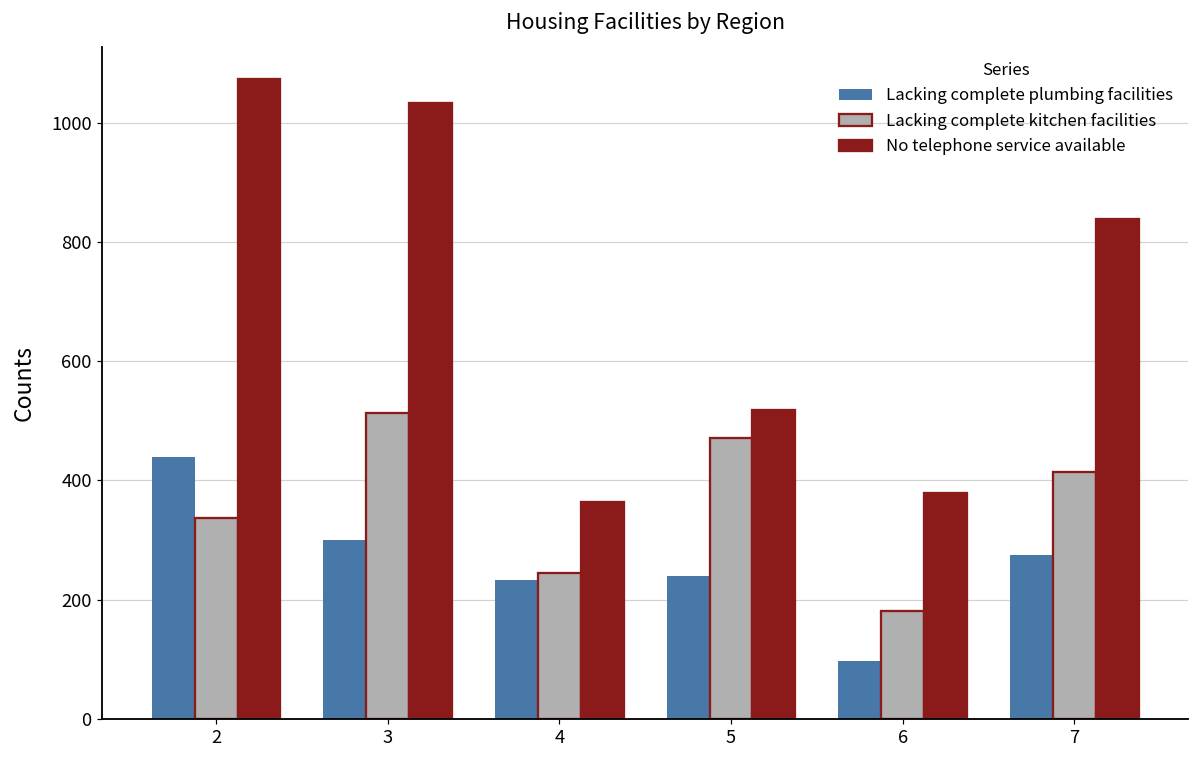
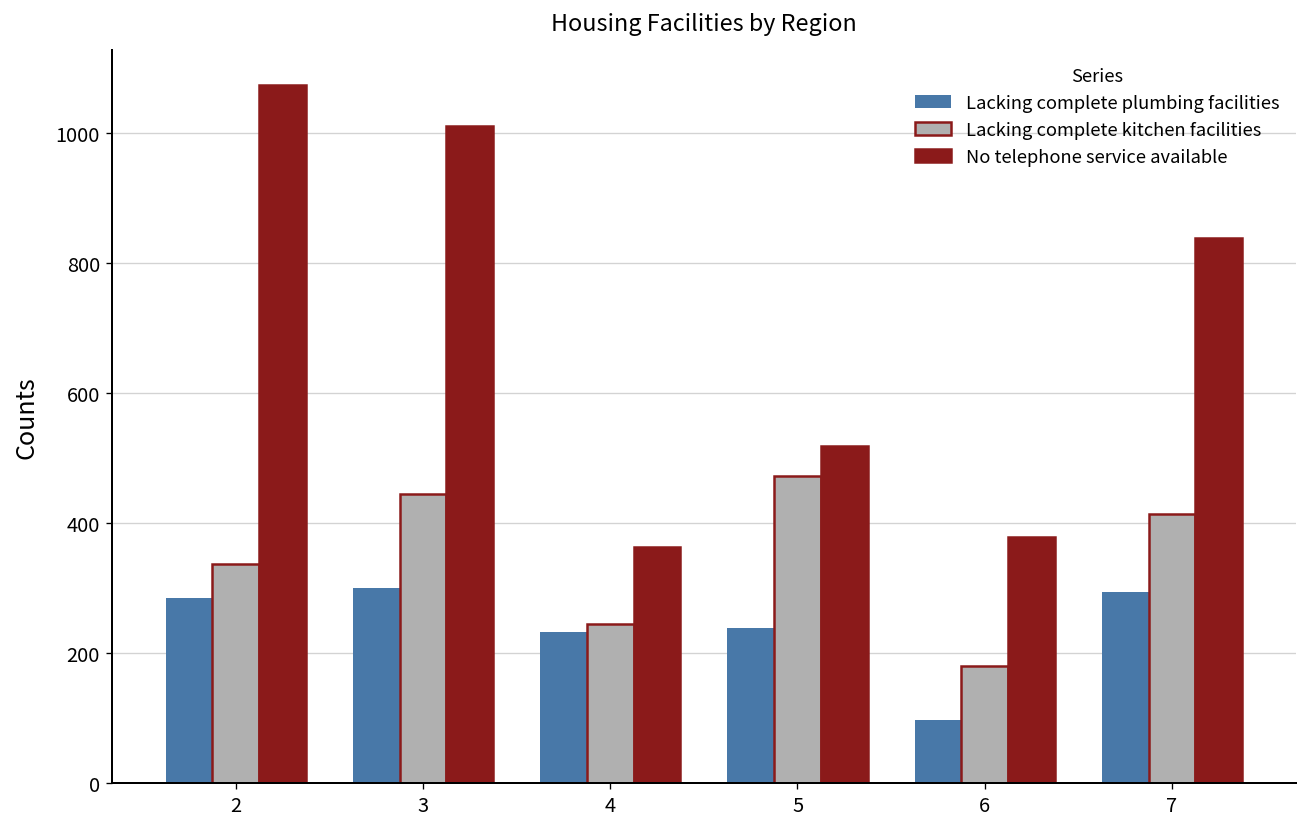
  {
    "Lacking complete plumbing facilities": {
-     "2": 440,
+     "2": 280,
      "3": 300,
      "4": 230,
      "5": 240,
      "6": 100,
-     "7": 270
+     "7": 290
    },
    "Lacking complete kitchen facilities": {
      "2": 340,
-     "3": 510,
+     "3": 450,
      "4": 250,
      "5": 470,
      "6": 180,
      "7": 410
    },
    "No telephone service available": {
      "2": 1070,
-     "3": 1030,
+     "3": 1010,
      "4": 360,
      "5": 520,
      "6": 380,
      "7": 840
    }
  }
